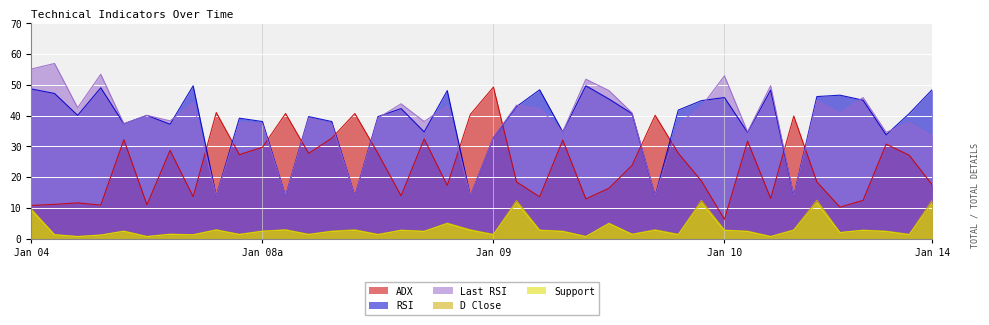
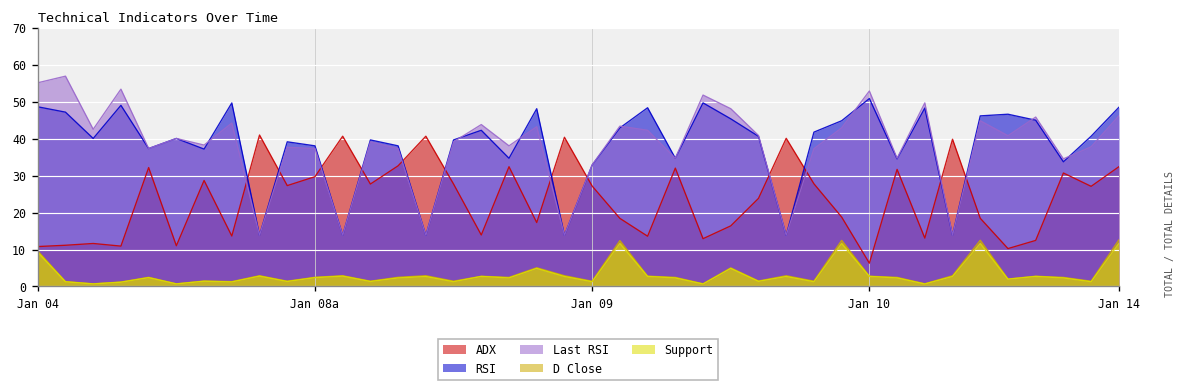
  {
    "ADX": {
      "Jan 04": 11,
      "Jan 08a": 30,
-     "Jan 09": 49,
+     "Jan 09": 27,
      "Jan 10": 6,
-     "Jan 14": 17
+     "Jan 14": 32
    },
    "RSI": {
      "Jan 04": 49,
-     "Jan 10": 46,
+     "Jan 10": 51,
      "Jan 14": 48
    },
    "Last RSI": {
      "Jan 04": 55,
      "Jan 10": 53,
-     "Jan 14": 33
+     "Jan 14": 46
    }
  }
